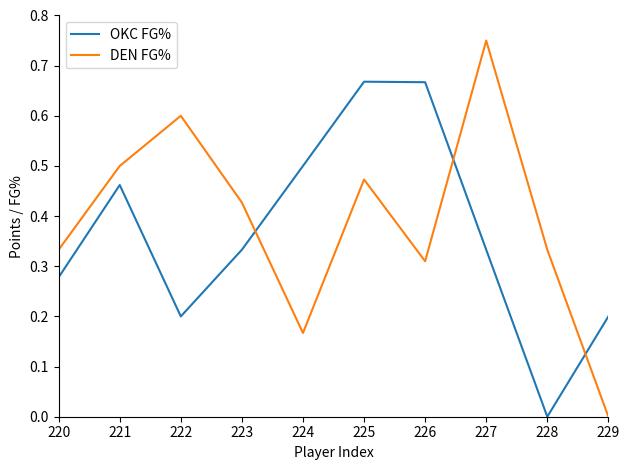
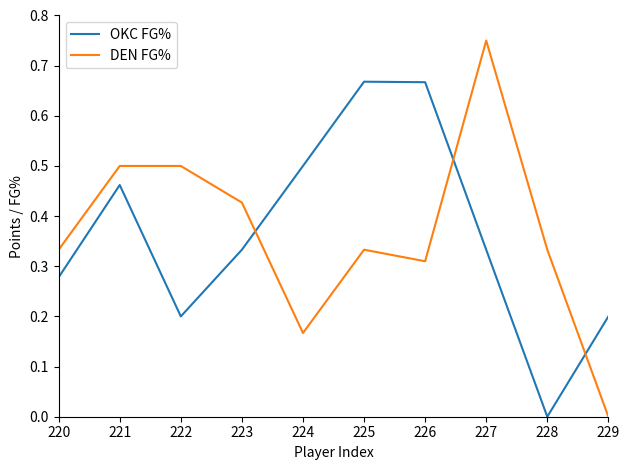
  {
    "OKC FG%": {
      "220": 0.28,
      "221": 0.46,
      "222": 0.20,
      "223": 0.33,
      "224": 0.50,
      "225": 0.67,
      "226": 0.67,
      "227": 0.33,
      "228": 0.00,
      "229": 0.20
    },
    "DEN FG%": {
      "220": 0.33,
      "221": 0.50,
-     "222": 0.6,
+     "222": 0.5,
      "223": 0.43,
      "224": 0.17,
-     "225": 0.47,
+     "225": 0.33,
      "226": 0.31,
      "227": 0.75,
      "228": 0.33,
      "229": 0.00
    }
  }
